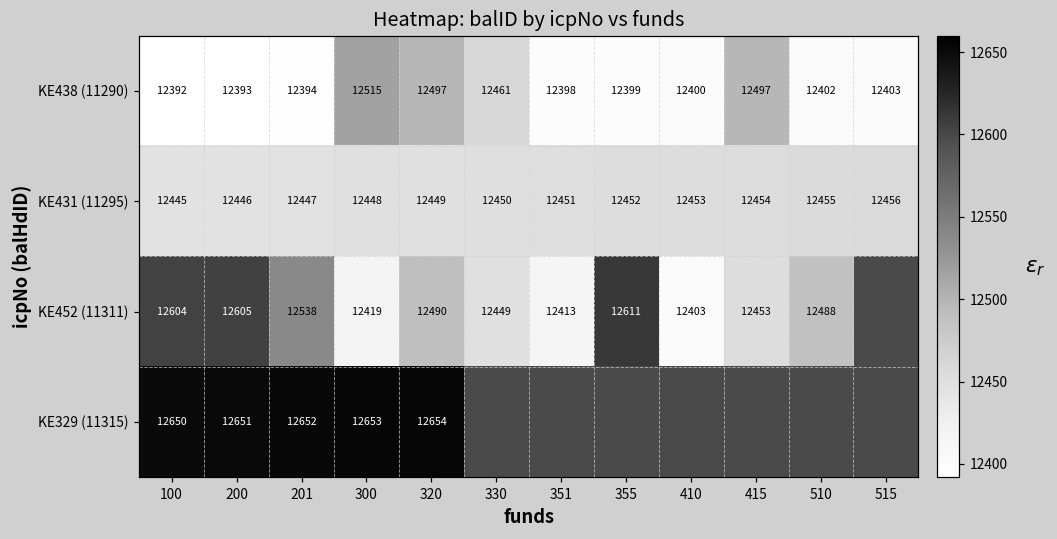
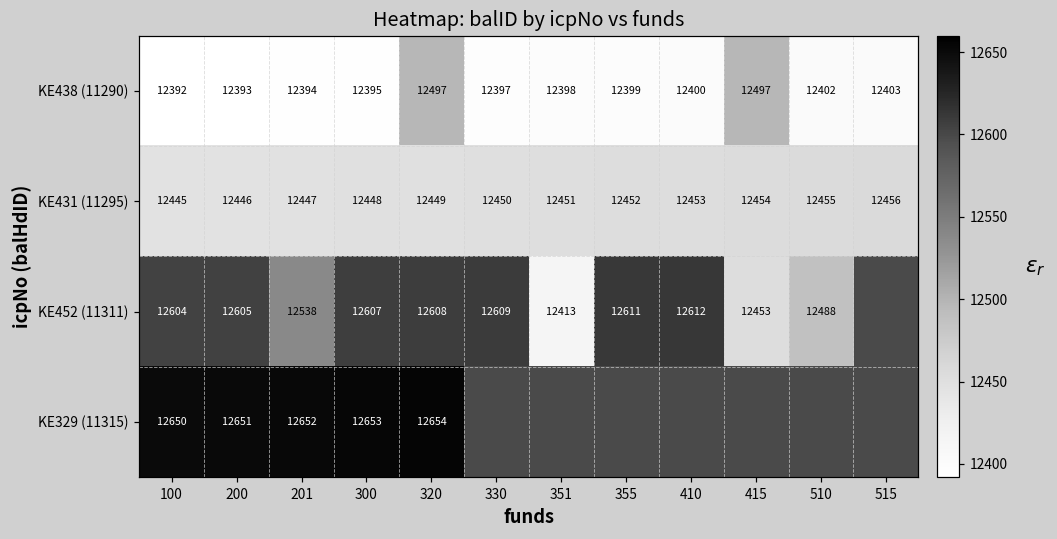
  {
    "KE438 (11290)": {
      "100": 12392,
      "200": 12393,
      "201": 12394,
-     "300": 12515,
+     "300": 12395,
      "320": 12497,
-     "330": 12461,
+     "330": 12397,
      "351": 12398,
      "355": 12399,
      "410": 12400,
      "415": 12497,
      "510": 12402,
      "515": 12403
    },
    "KE431 (11295)": {
      "100": 12445,
      "200": 12446,
      "201": 12447,
      "300": 12448,
      "320": 12449,
      "330": 12450,
      "351": 12451,
      "355": 12452,
      "410": 12453,
      "415": 12454,
      "510": 12455,
      "515": 12456
    },
    "KE452 (11311)": {
      "100": 12604,
      "200": 12605,
      "201": 12538,
-     "300": 12419,
-     "320": 12490,
-     "330": 12449,
+     "300": 12607,
+     "320": 12608,
+     "330": 12609,
      "351": 12413,
      "355": 12611,
-     "410": 12403,
+     "410": 12612,
      "415": 12453,
      "510": 12488
    },
    "KE329 (11315)": {
      "100": 12650,
      "200": 12651,
      "201": 12652,
      "300": 12653,
      "320": 12654
    }
  }
